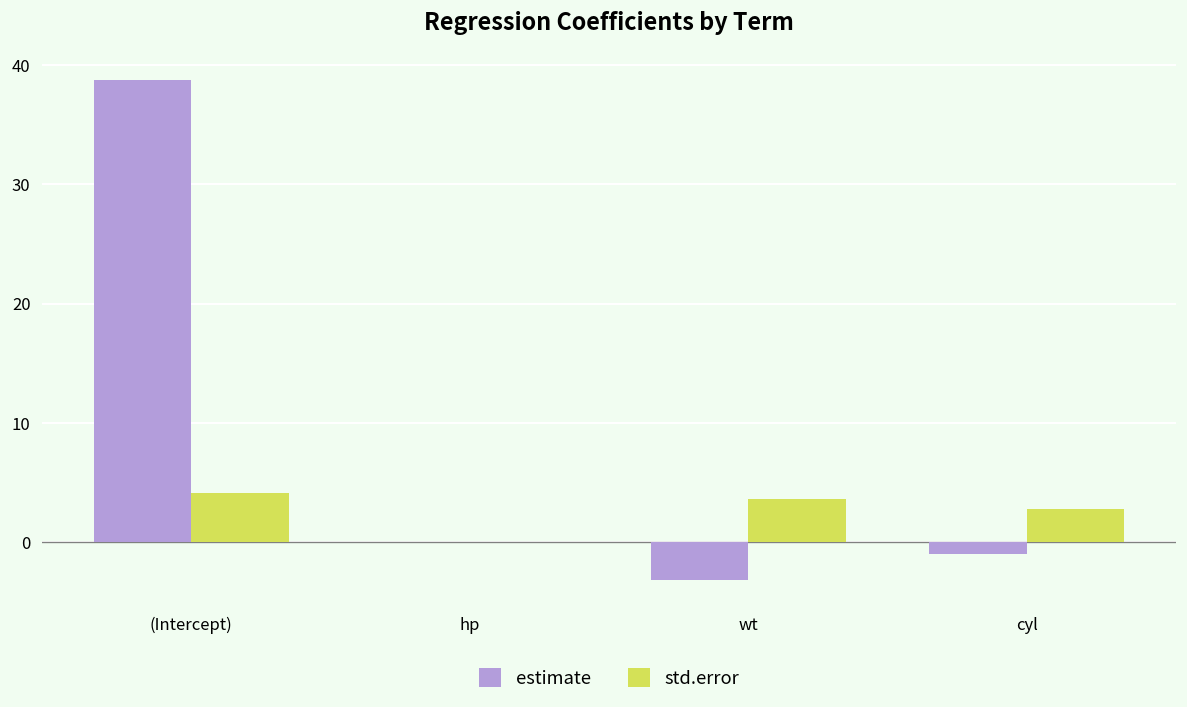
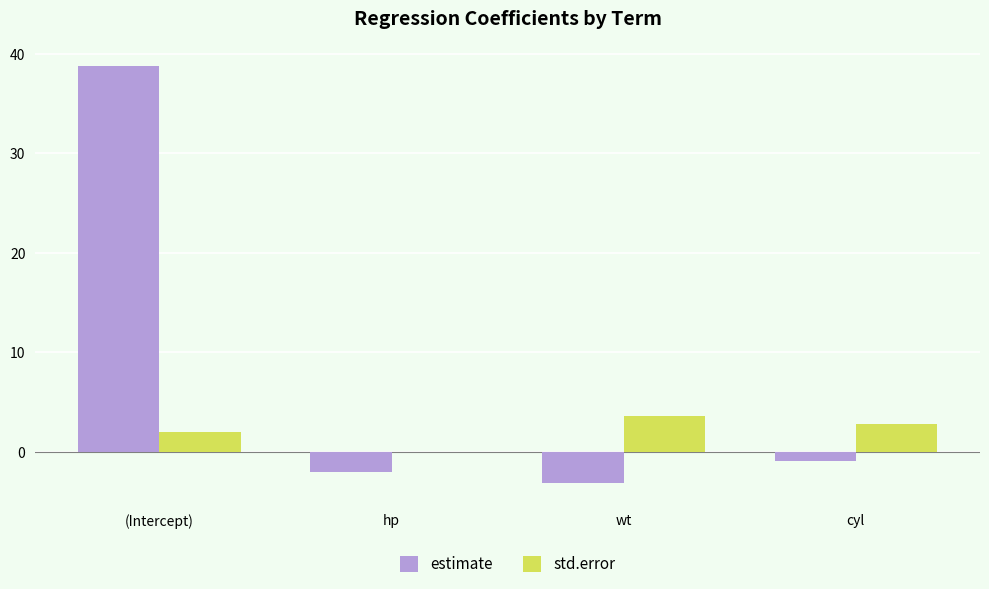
  {
    "estimate": {
      "(Intercept)": 39,
-     "hp": 0,
+     "hp": -2,
      "wt": -3,
      "cyl": -1
    },
    "std.error": {
-     "(Intercept)": 4,
+     "(Intercept)": 2,
      "wt": 4,
      "cyl": 3
    }
  }
